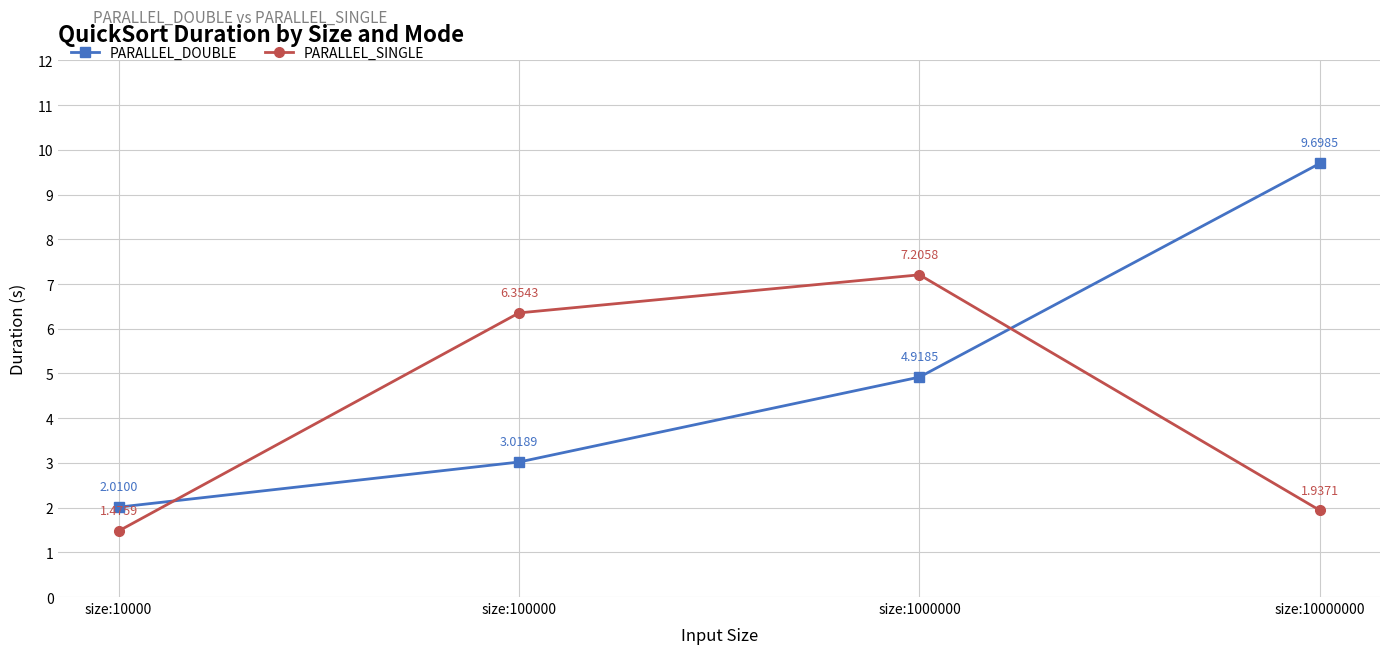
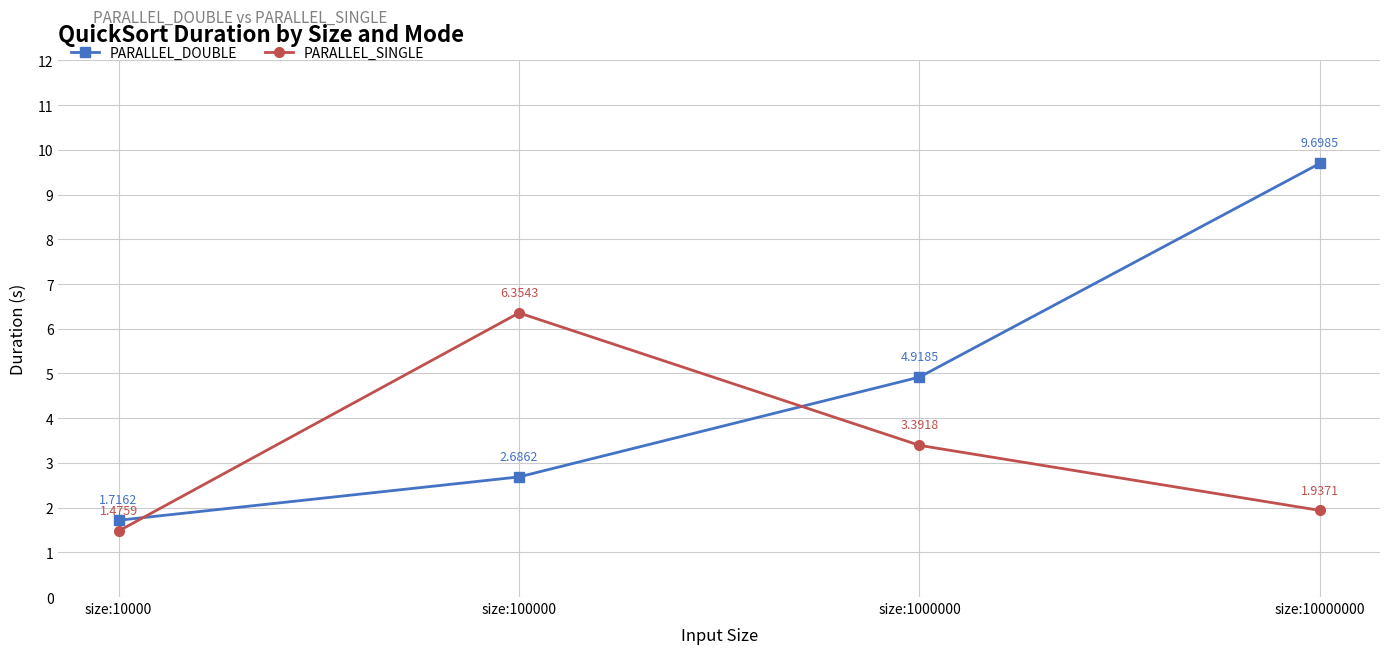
  {
    "PARALLEL_DOUBLE": {
-     "size:10000": 2.0100,
-     "size:100000": 3.0189,
+     "size:10000": 1.7162,
+     "size:100000": 2.6862,
      "size:1000000": 4.9185,
      "size:10000000": 9.6985
    },
    "PARALLEL_SINGLE": {
      "size:100000": 6.3543,
-     "size:1000000": 7.2058,
+     "size:1000000": 3.3918,
      "size:10000000": 1.9371
    }
  }
